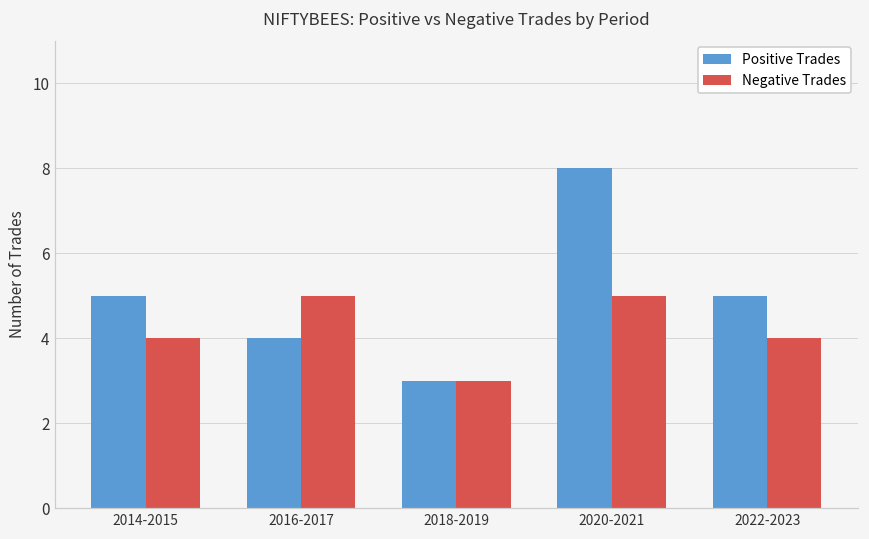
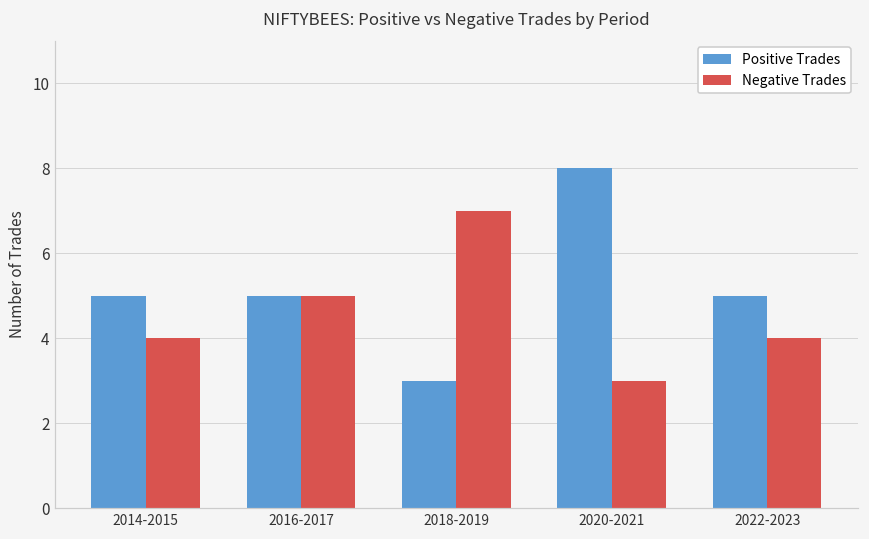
  {
    "Positive Trades": {
      "2014-2015": 5,
-     "2016-2017": 4,
+     "2016-2017": 5,
      "2018-2019": 3,
      "2020-2021": 8,
      "2022-2023": 5
    },
    "Negative Trades": {
      "2014-2015": 4,
      "2016-2017": 5,
-     "2018-2019": 3,
-     "2020-2021": 5,
+     "2018-2019": 7,
+     "2020-2021": 3,
      "2022-2023": 4
    }
  }
